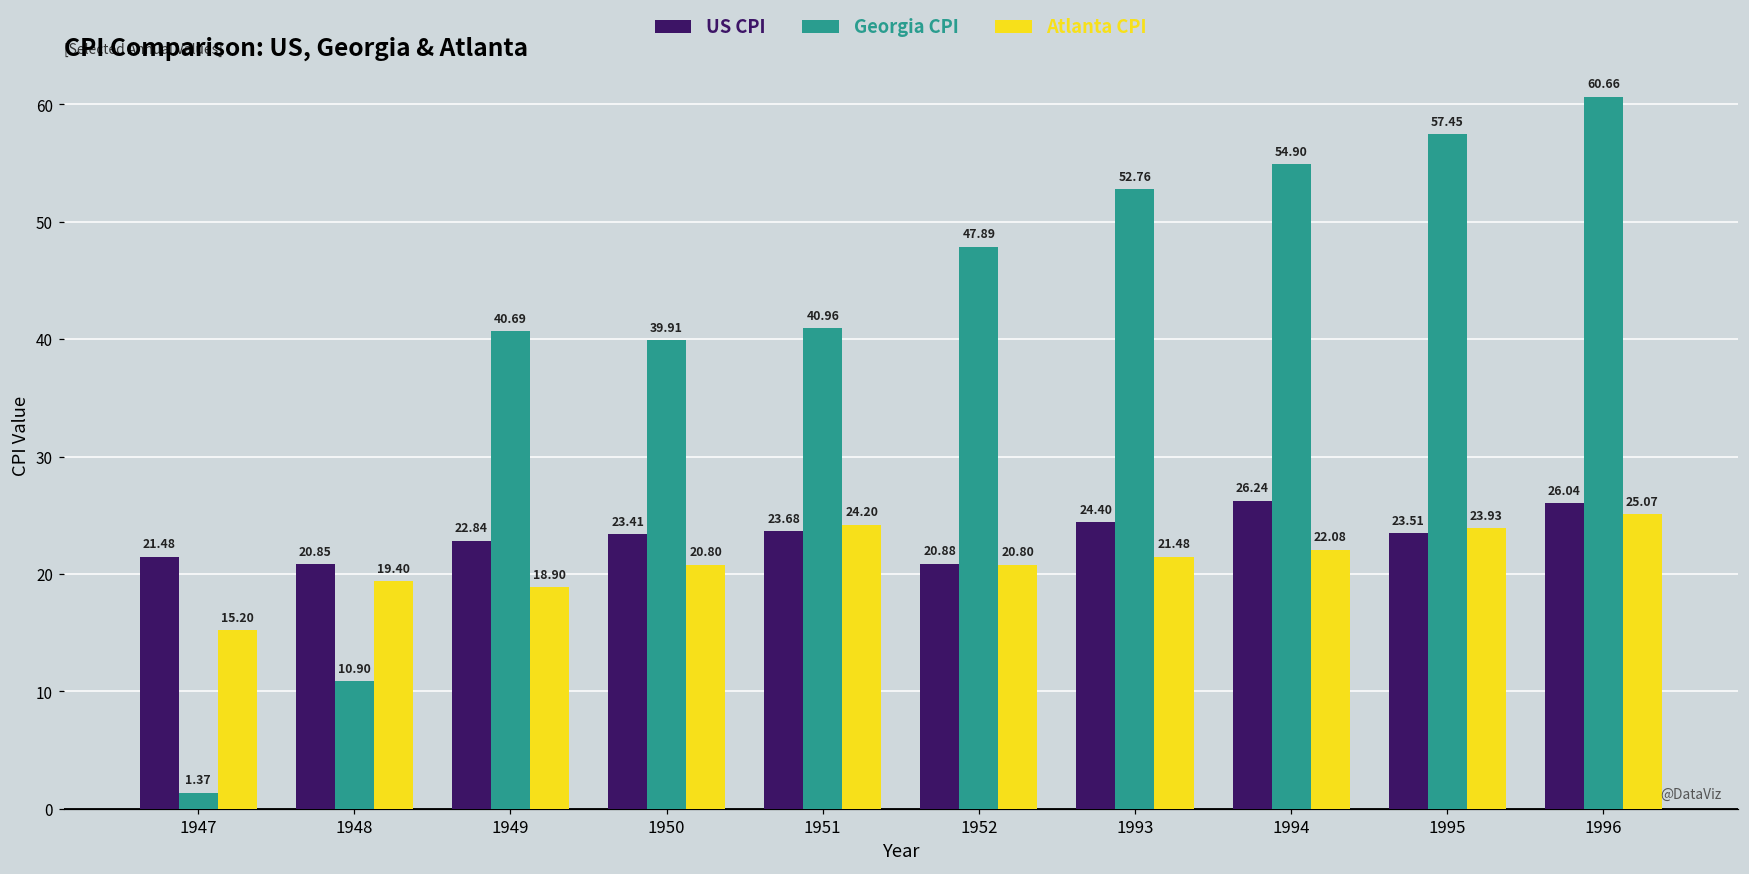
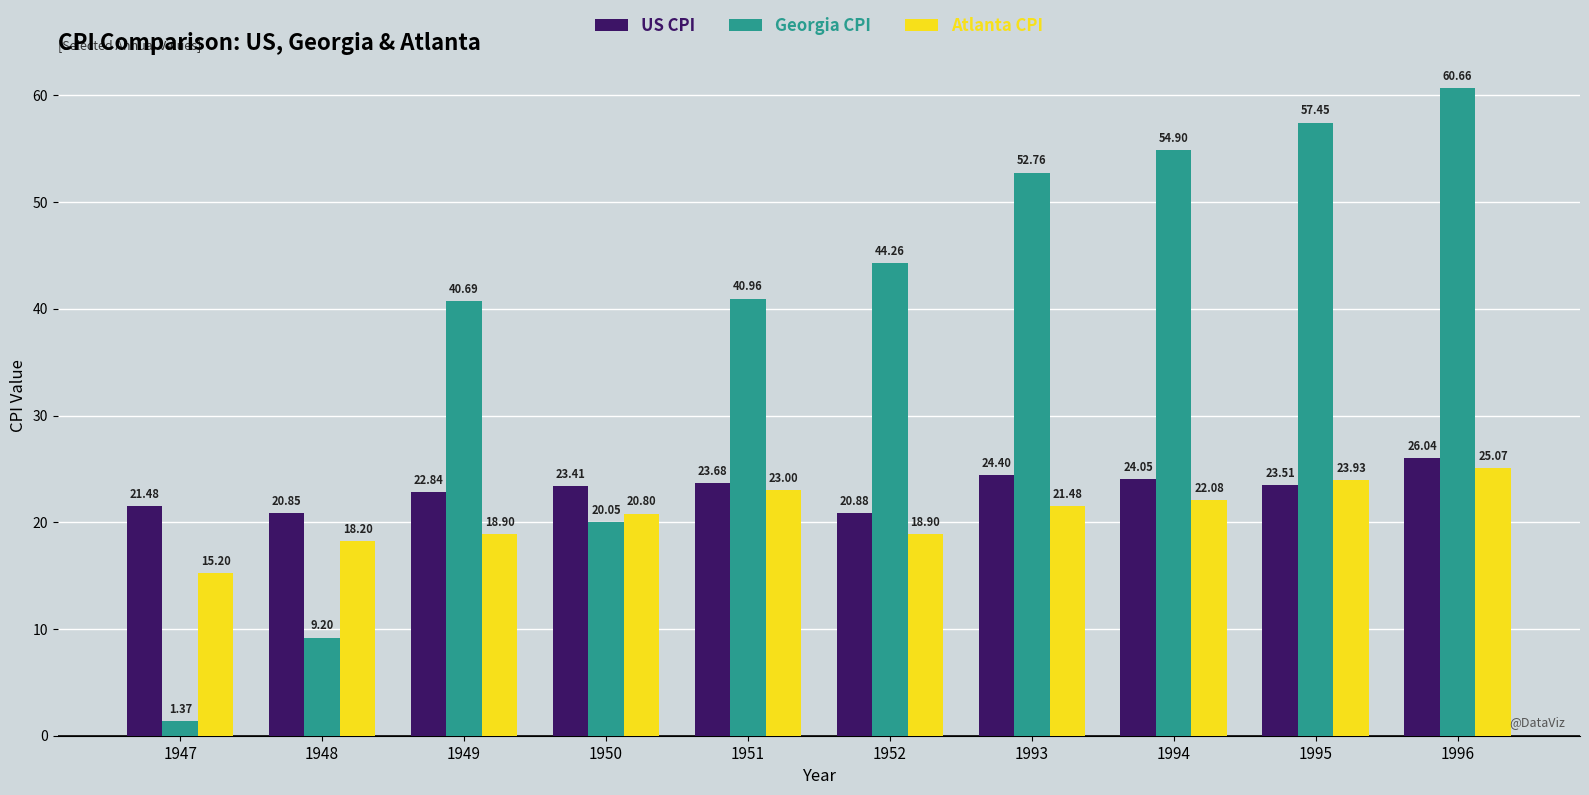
  {
    "US CPI": {
      "1947": 21.48,
      "1948": 20.85,
      "1949": 22.84,
      "1950": 23.41,
      "1951": 23.68,
      "1952": 20.88,
      "1993": 24.40,
-     "1994": 26.24,
+     "1994": 24.05,
      "1995": 23.51,
      "1996": 26.04
    },
    "Georgia CPI": {
      "1947": 1.37,
-     "1948": 10.90,
+     "1948": 9.20,
      "1949": 40.69,
-     "1950": 39.91,
+     "1950": 20.05,
      "1951": 40.96,
-     "1952": 47.89,
+     "1952": 44.26,
      "1993": 52.76,
      "1994": 54.90,
      "1995": 57.45,
      "1996": 60.66
    },
    "Atlanta CPI": {
      "1947": 15.20,
-     "1948": 19.40,
+     "1948": 18.20,
      "1949": 18.90,
      "1950": 20.80,
-     "1951": 24.20,
-     "1952": 20.80,
+     "1951": 23.00,
+     "1952": 18.90,
      "1993": 21.48,
      "1994": 22.08,
      "1995": 23.93,
      "1996": 25.07
    }
  }
